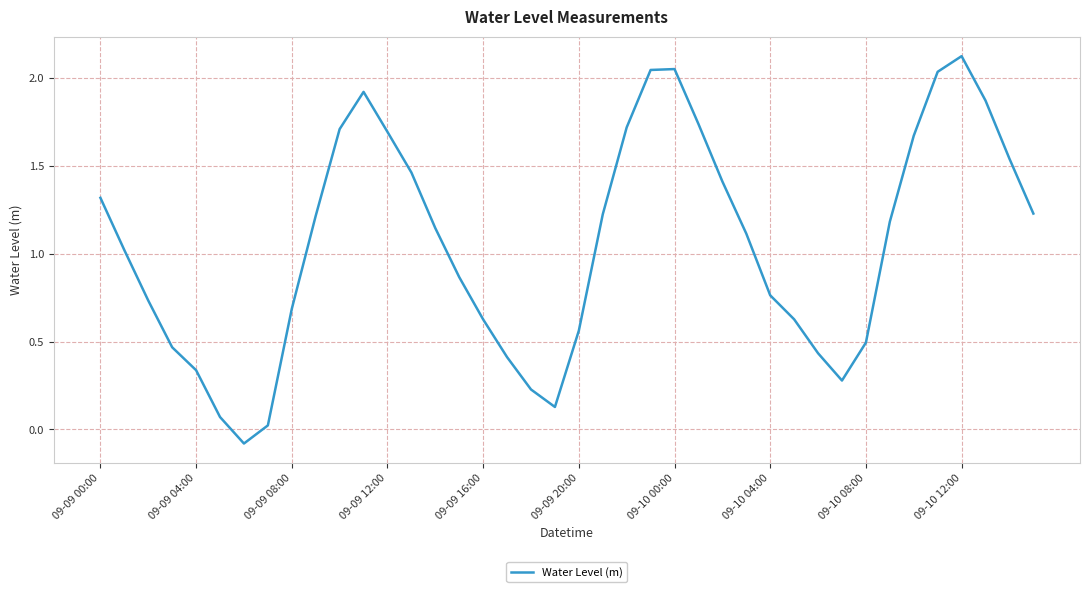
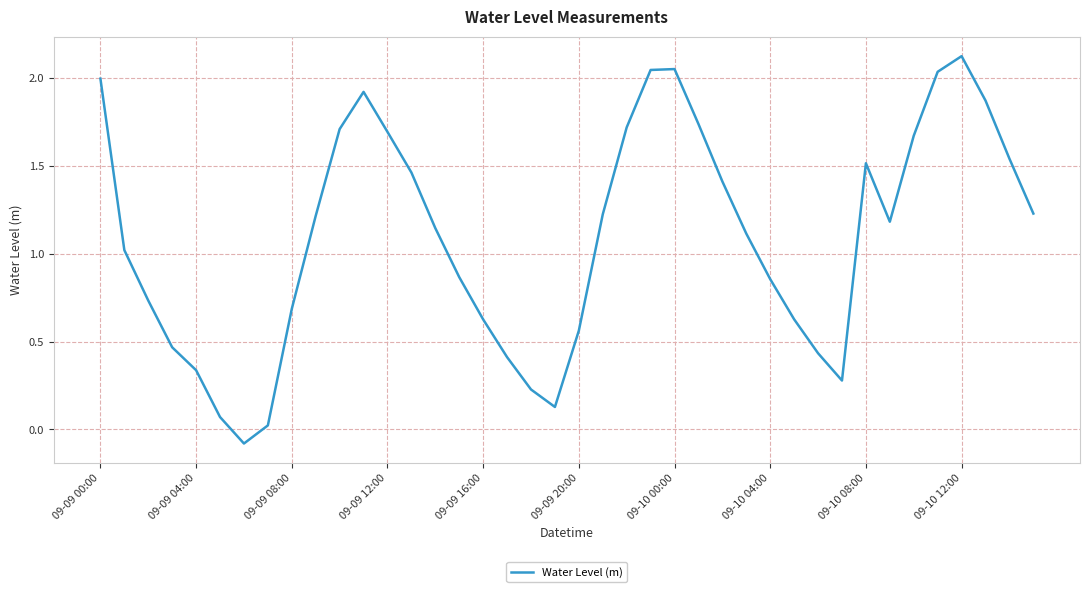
  {
-   "09-09 00:00": 1.32,
+   "09-09 00:00": 2.00,
    "09-09 04:00": 0.34,
    "09-09 08:00": 0.69,
    "09-09 12:00": 1.69,
    "09-09 16:00": 0.63,
    "09-09 20:00": 0.56,
    "09-10 00:00": 2.05,
-   "09-10 04:00": 0.76,
-   "09-10 08:00": 0.49,
+   "09-10 04:00": 0.86,
+   "09-10 08:00": 1.52,
    "09-10 12:00": 2.13
  }
